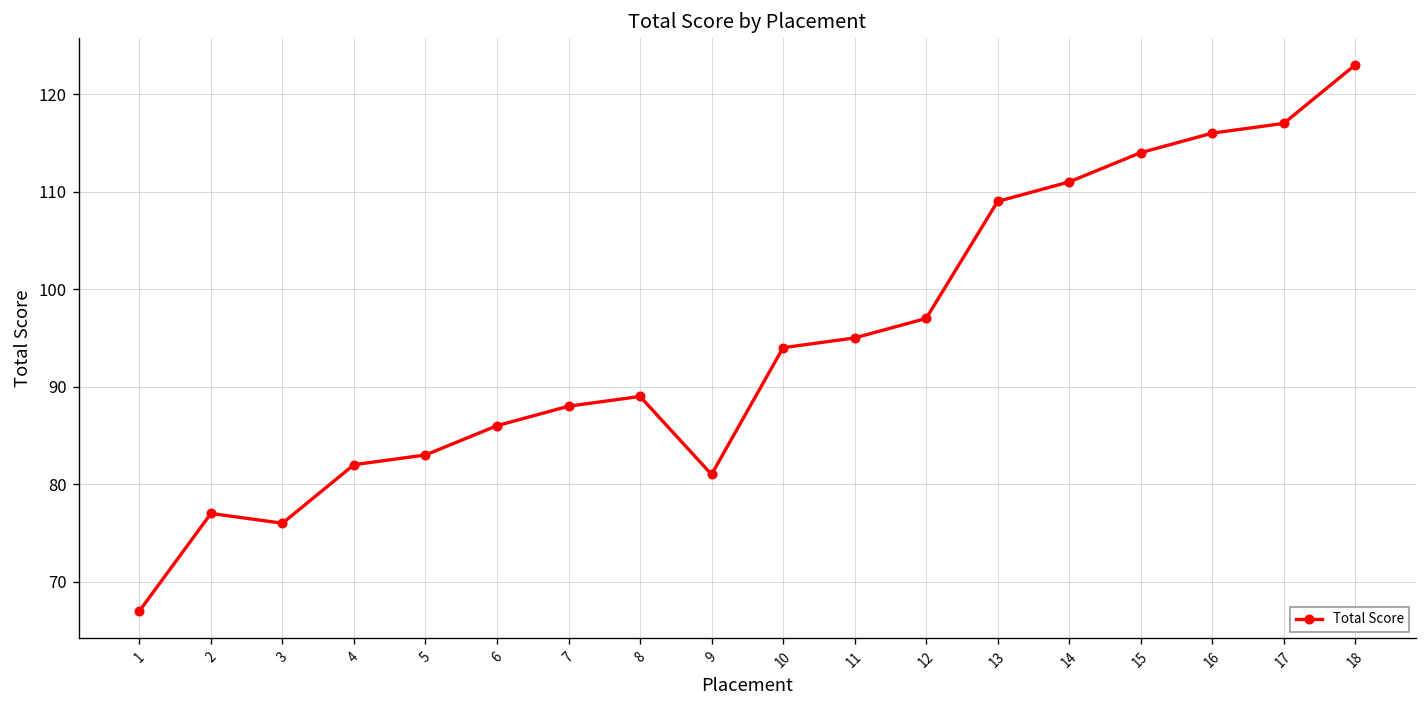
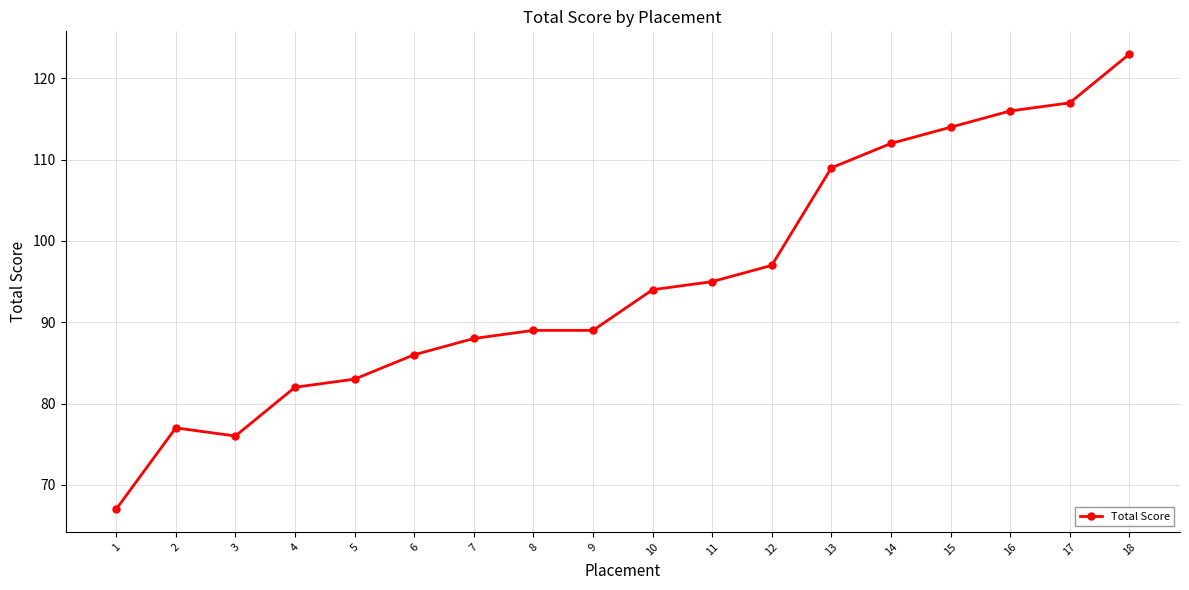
  {
    "1": 67,
    "2": 77,
    "3": 76,
    "4": 82,
    "5": 83,
    "6": 86,
    "7": 88,
    "8": 89,
-   "9": 81,
+   "9": 89,
    "10": 94,
    "11": 95,
    "12": 97,
    "13": 109,
-   "14": 111,
+   "14": 112,
    "15": 114,
    "16": 116,
    "17": 117,
    "18": 123
  }
